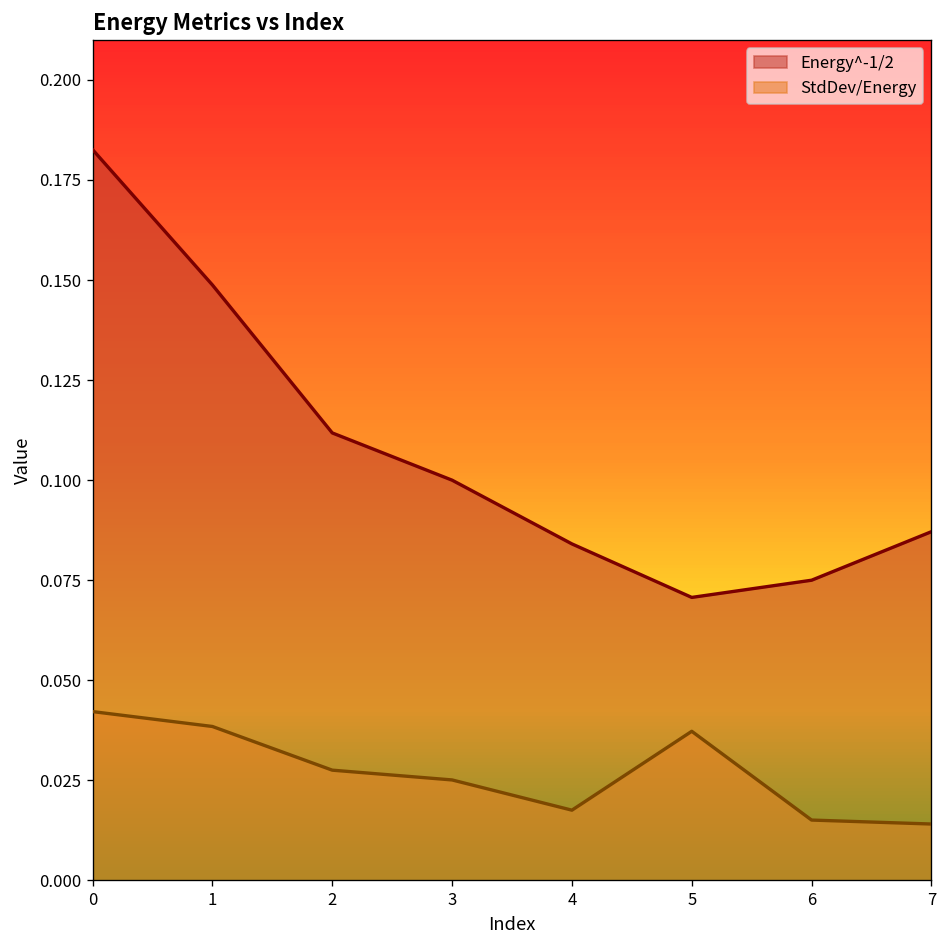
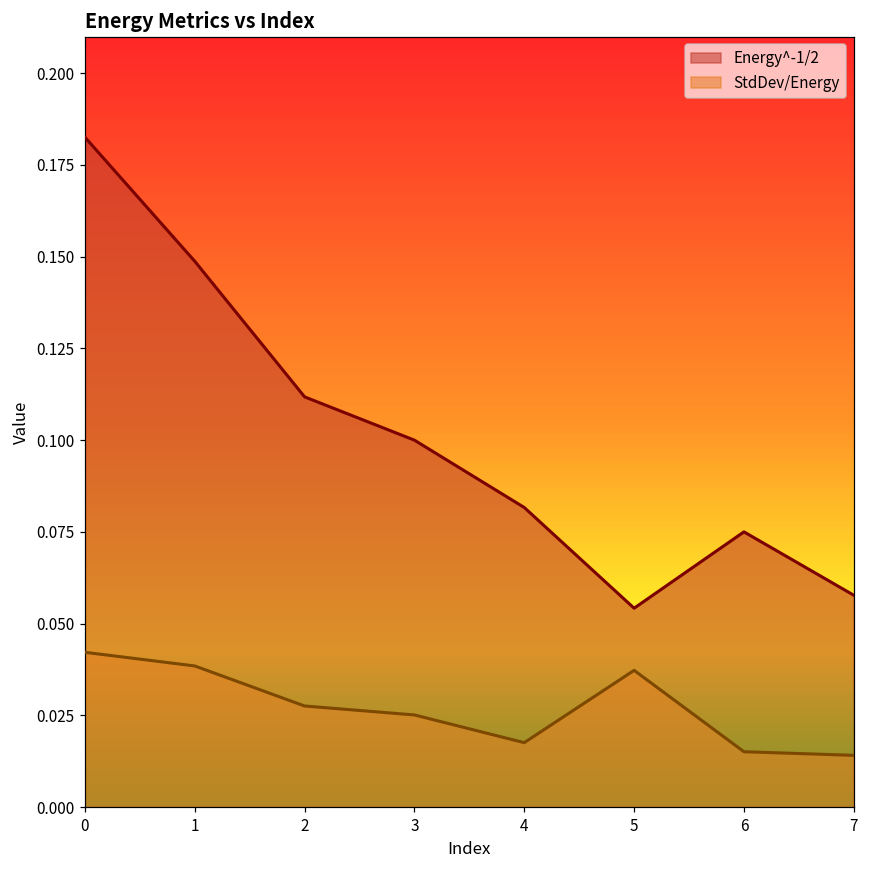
  {
    "Energy^-1/2": {
      "0": 0.183,
      "1": 0.149,
      "2": 0.112,
      "3": 0.100,
-     "4": 0.084,
-     "5": 0.071,
+     "4": 0.082,
+     "5": 0.054,
      "6": 0.075,
-     "7": 0.087
+     "7": 0.058
    },
    "StdDev/Energy": {
      "0": 0.042,
      "1": 0.038,
      "2": 0.028,
      "3": 0.025,
      "4": 0.018,
      "5": 0.037,
      "6": 0.015,
      "7": 0.014
    }
  }
